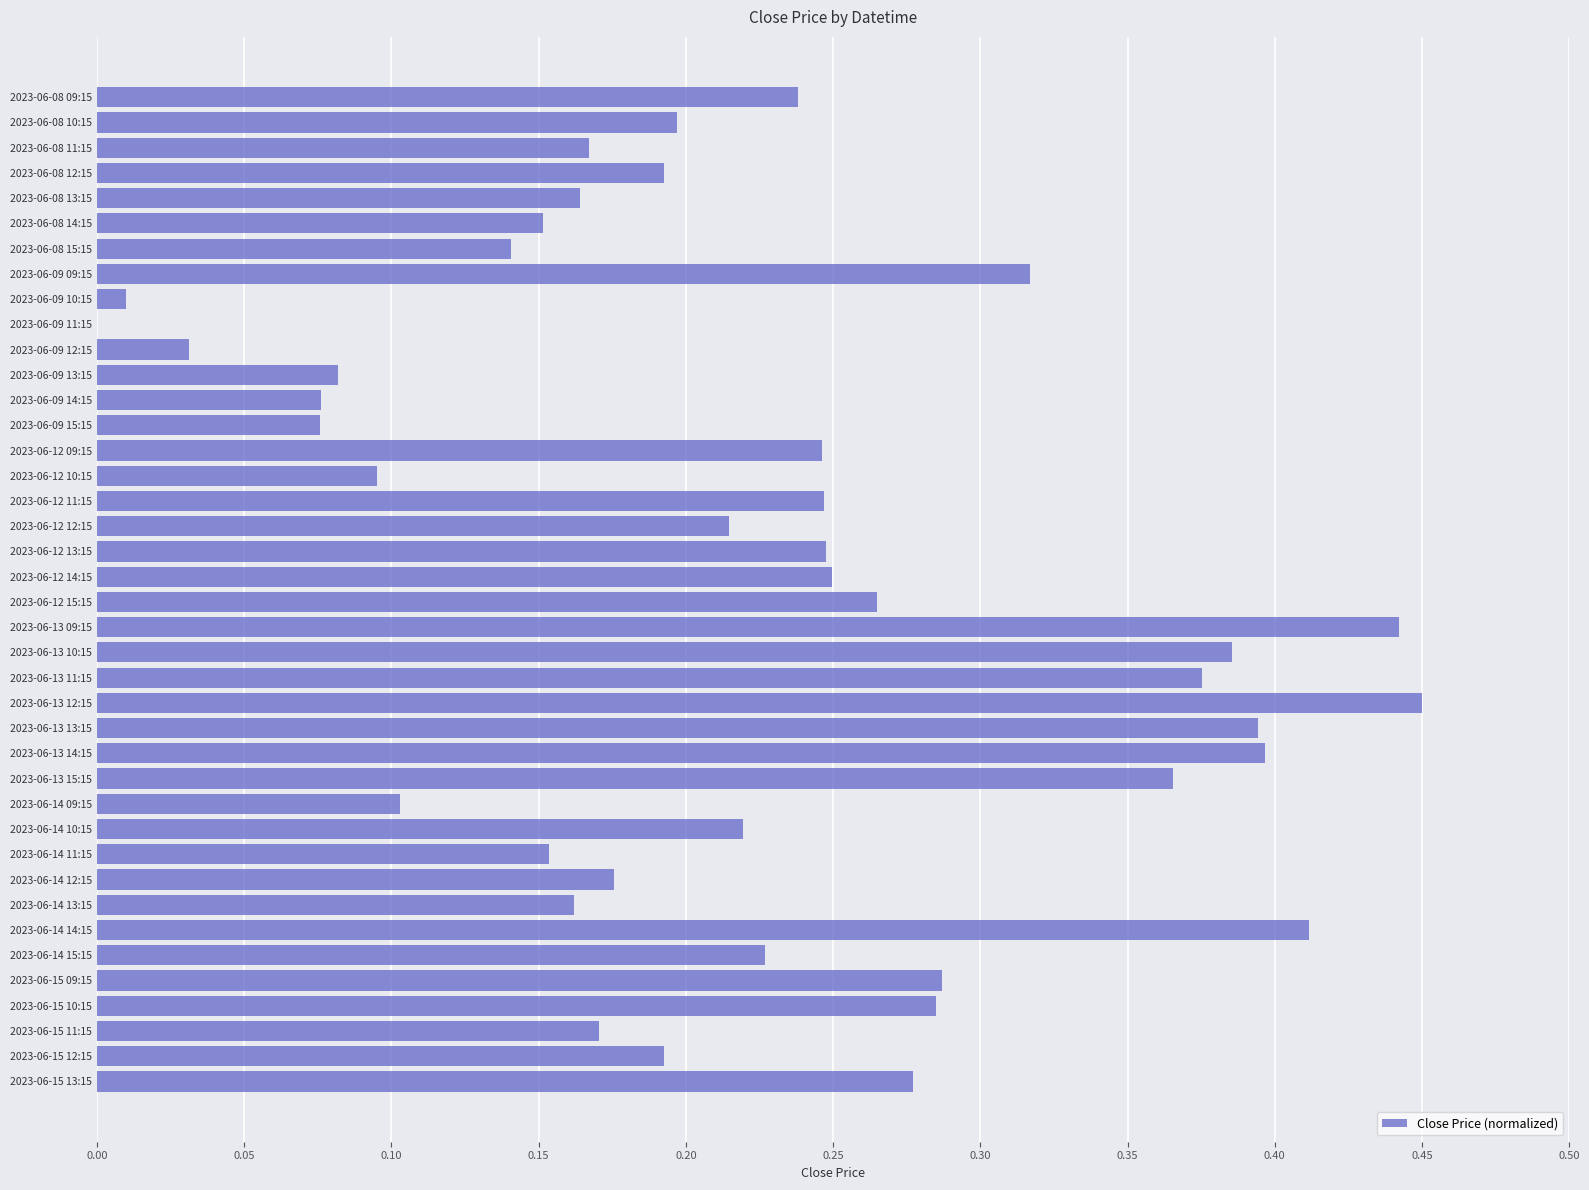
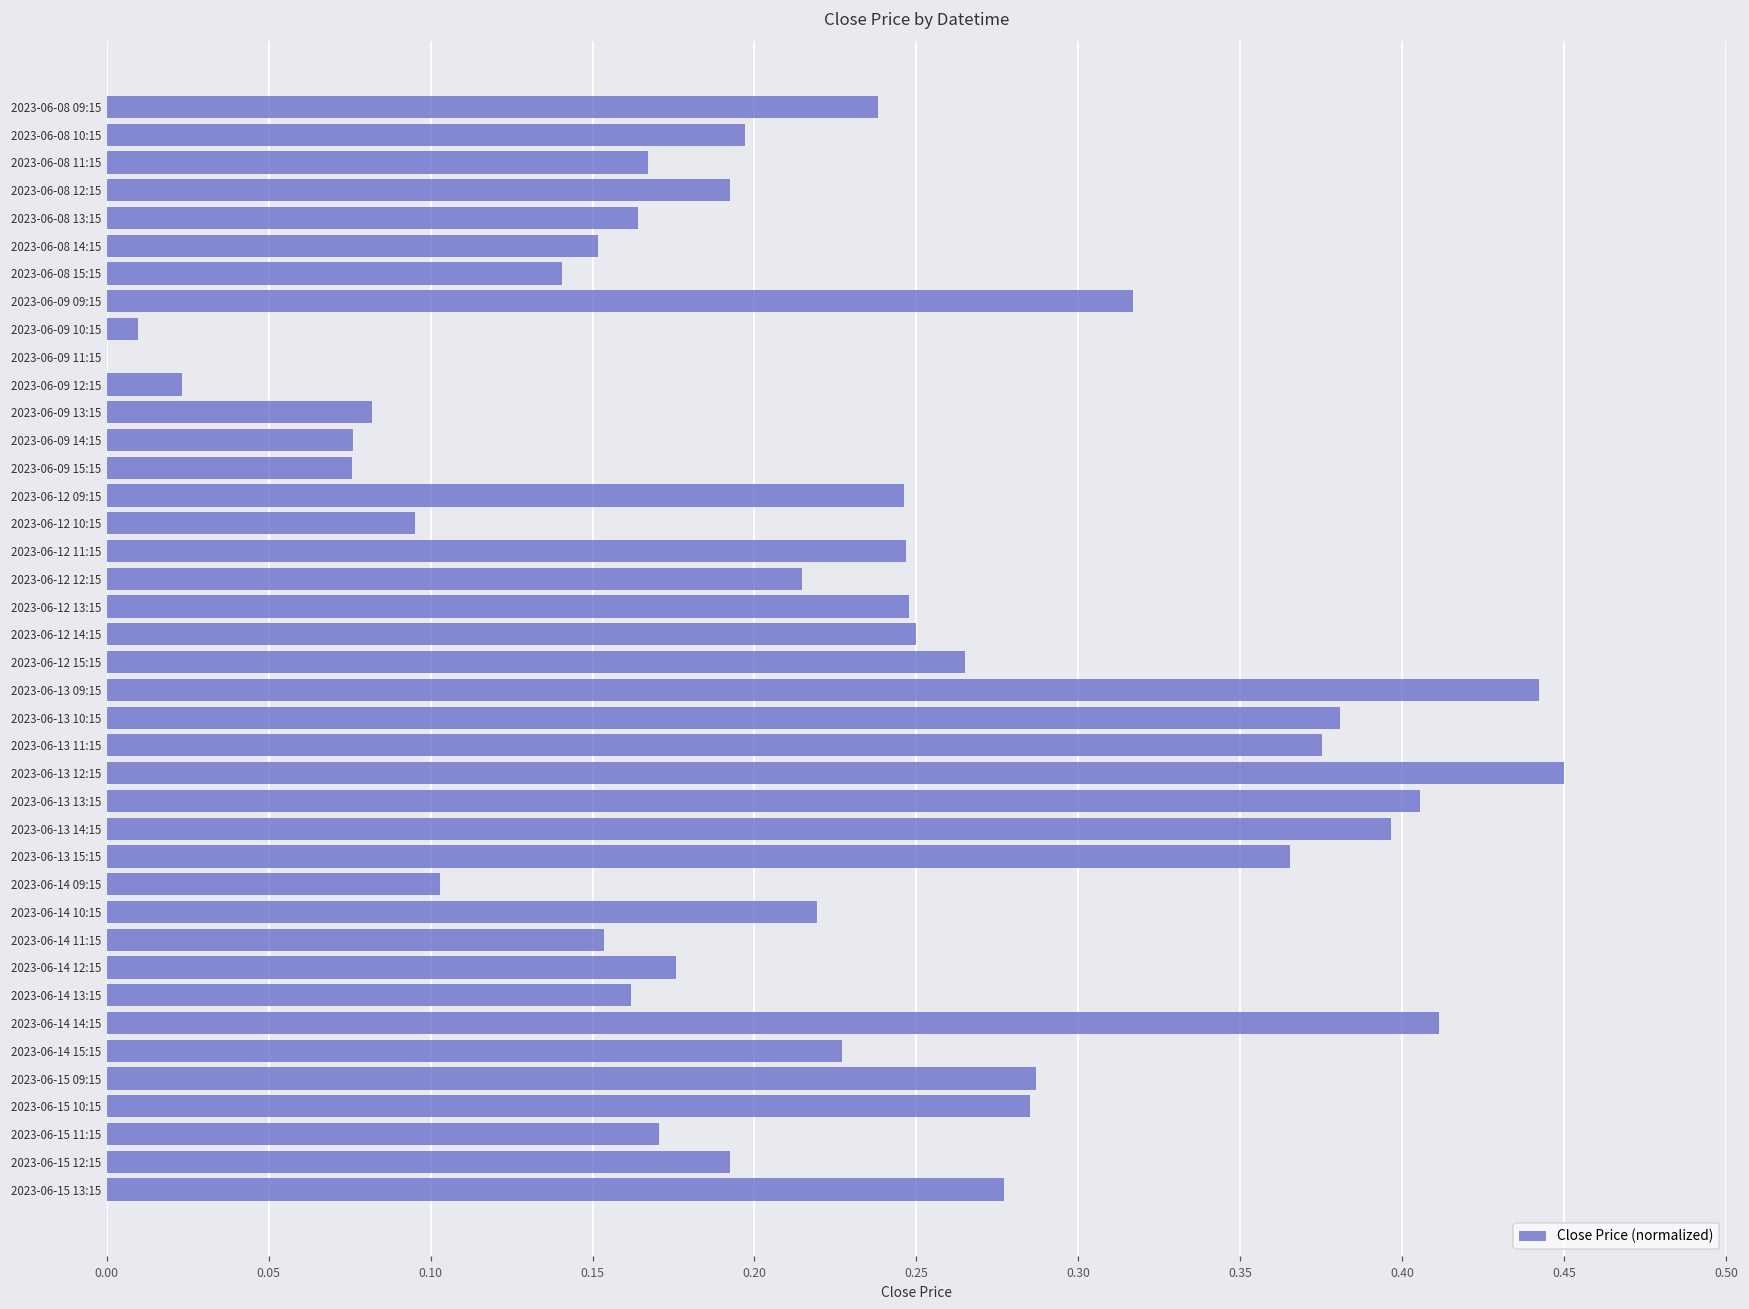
  {
    "2023-06-08 09:15": 0.238,
    "2023-06-08 10:15": 0.197,
    "2023-06-08 11:15": 0.167,
    "2023-06-08 12:15": 0.192,
    "2023-06-08 13:15": 0.164,
    "2023-06-08 14:15": 0.152,
    "2023-06-08 15:15": 0.141,
    "2023-06-09 09:15": 0.317,
    "2023-06-09 10:15": 0.010,
    "2023-06-09 11:15": 0.000,
-   "2023-06-09 12:15": 0.031,
+   "2023-06-09 12:15": 0.023,
    "2023-06-09 13:15": 0.082,
    "2023-06-09 14:15": 0.076,
    "2023-06-09 15:15": 0.076,
    "2023-06-12 09:15": 0.246,
    "2023-06-12 10:15": 0.095,
    "2023-06-12 11:15": 0.247,
    "2023-06-12 12:15": 0.215,
    "2023-06-12 13:15": 0.248,
    "2023-06-12 14:15": 0.250,
    "2023-06-12 15:15": 0.265,
    "2023-06-13 09:15": 0.442,
-   "2023-06-13 10:15": 0.385,
+   "2023-06-13 10:15": 0.381,
    "2023-06-13 11:15": 0.375,
    "2023-06-13 12:15": 0.450,
-   "2023-06-13 13:15": 0.394,
+   "2023-06-13 13:15": 0.406,
    "2023-06-13 14:15": 0.397,
    "2023-06-13 15:15": 0.365,
    "2023-06-14 09:15": 0.103,
    "2023-06-14 10:15": 0.219,
    "2023-06-14 11:15": 0.154,
    "2023-06-14 12:15": 0.176,
    "2023-06-14 13:15": 0.162,
    "2023-06-14 14:15": 0.411,
    "2023-06-14 15:15": 0.227,
    "2023-06-15 09:15": 0.287,
    "2023-06-15 10:15": 0.285,
    "2023-06-15 11:15": 0.171,
    "2023-06-15 12:15": 0.192,
    "2023-06-15 13:15": 0.277
  }
